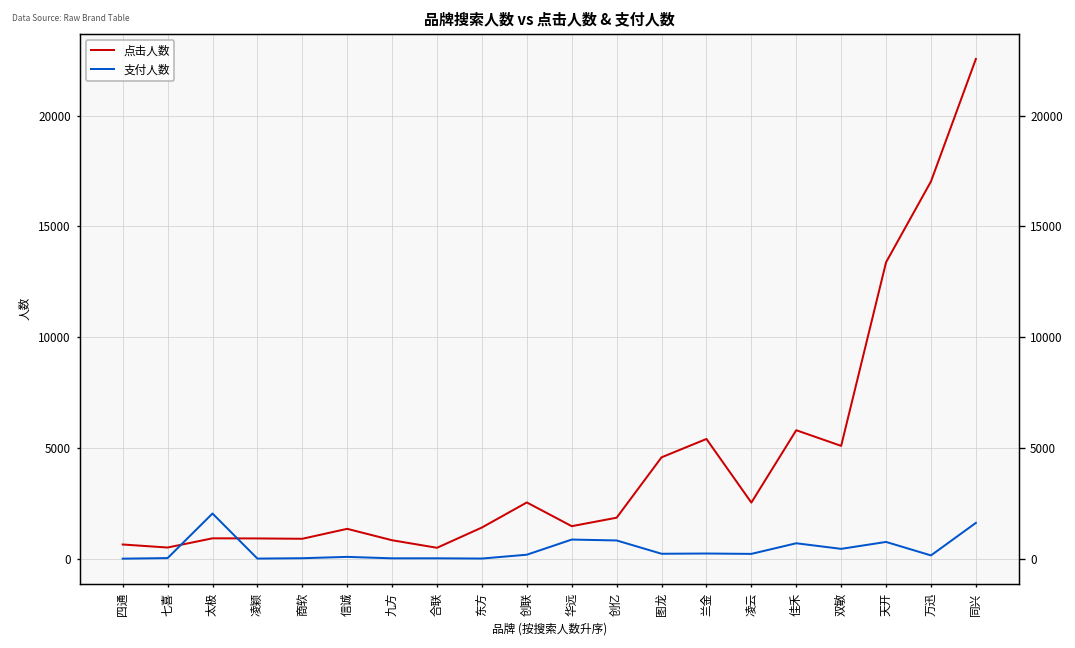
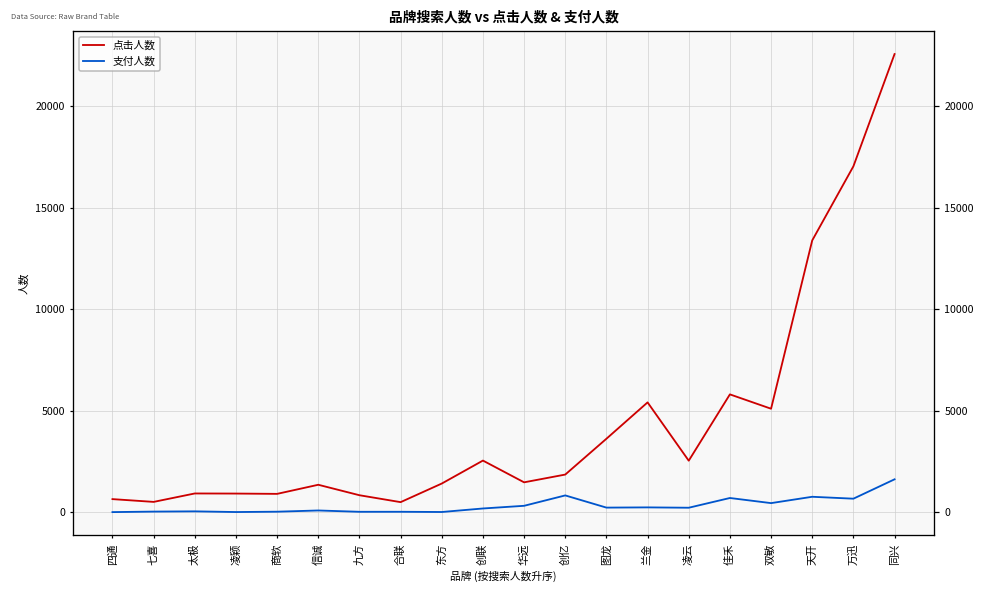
  {
    "点击人数": {
      "四通": 700,
      "七喜": 500,
      "太极": 900,
      "凌颖": 900,
      "商软": 900,
      "信诚": 1400,
      "九方": 800,
      "合联": 500,
      "东方": 1400,
      "创联": 2600,
      "华远": 1500,
      "创亿": 1900,
-     "图龙": 4600,
+     "图龙": 3600,
      "兰金": 5400,
      "凌云": 2500,
      "佳禾": 5800,
      "双敏": 5100,
      "天开": 13400,
      "万迅": 17000,
      "同兴": 22600
    },
    "支付人数": {
      "四通": 0,
      "七喜": 0,
-     "太极": 2100,
+     "太极": 100,
      "凌颖": 0,
      "商软": 0,
      "信诚": 100,
      "九方": 0,
      "合联": 0,
      "东方": 0,
      "创联": 200,
-     "华远": 900,
+     "华远": 300,
      "创亿": 800,
      "图龙": 200,
      "兰金": 200,
      "凌云": 200,
      "佳禾": 700,
      "双敏": 500,
      "天开": 800,
-     "万迅": 200,
+     "万迅": 700,
      "同兴": 1600
    }
  }
